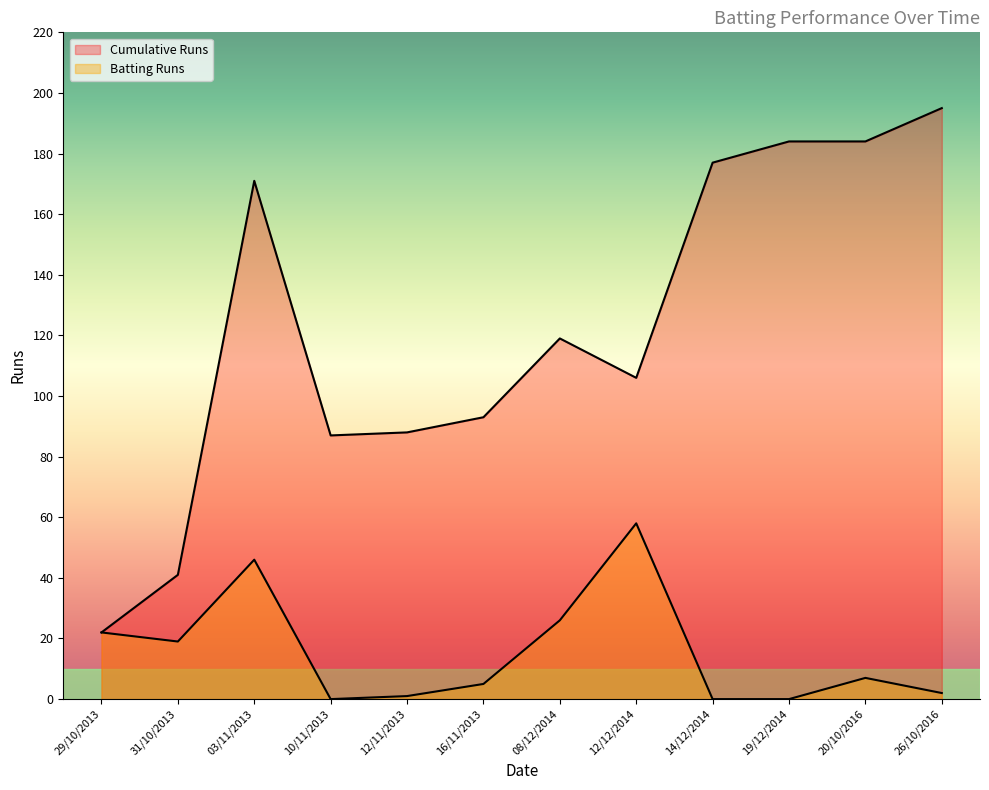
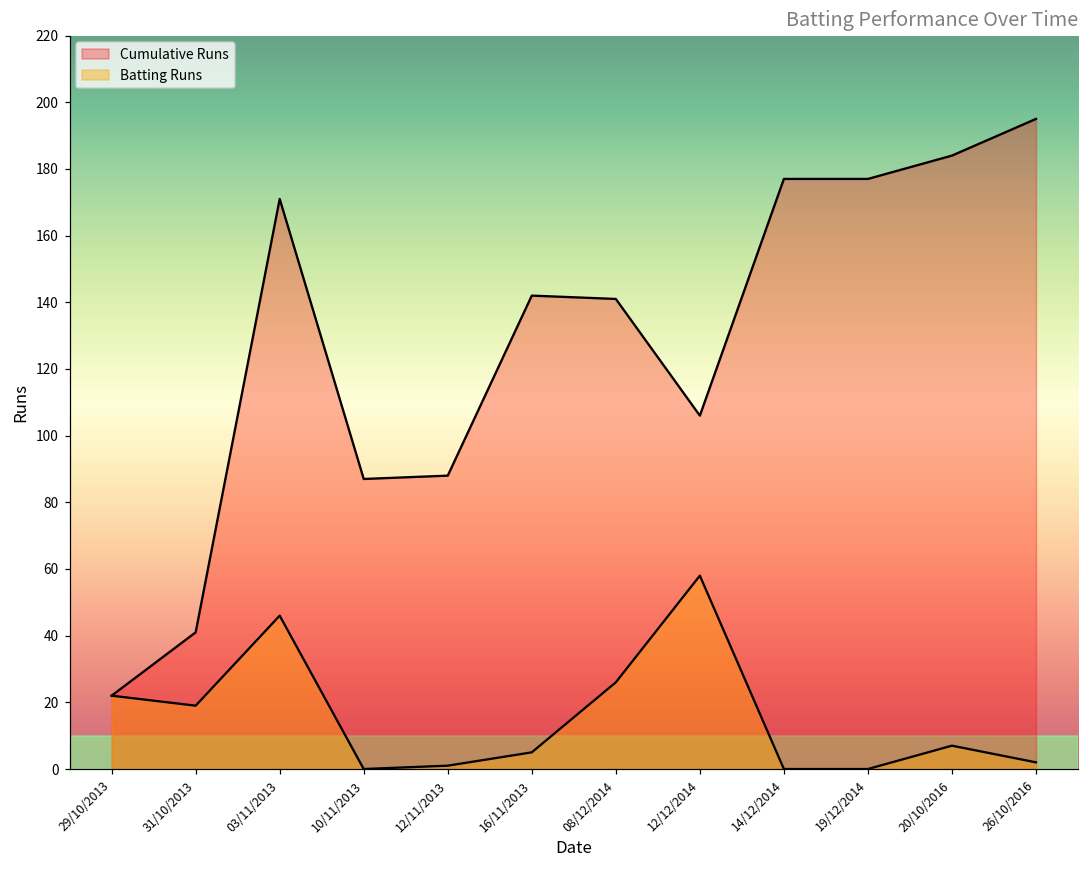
  {
    "Cumulative Runs": {
      "31/10/2013": 41,
      "03/11/2013": 171,
      "10/11/2013": 87,
      "12/11/2013": 88,
-     "16/11/2013": 93,
-     "08/12/2014": 119,
+     "16/11/2013": 142,
+     "08/12/2014": 141,
      "12/12/2014": 106,
      "14/12/2014": 177,
-     "19/12/2014": 184,
+     "19/12/2014": 177,
      "20/10/2016": 184,
      "26/10/2016": 195
    },
    "Batting Runs": {
      "31/10/2013": 19,
      "03/11/2013": 46,
      "08/12/2014": 26,
      "12/12/2014": 58
    }
  }
